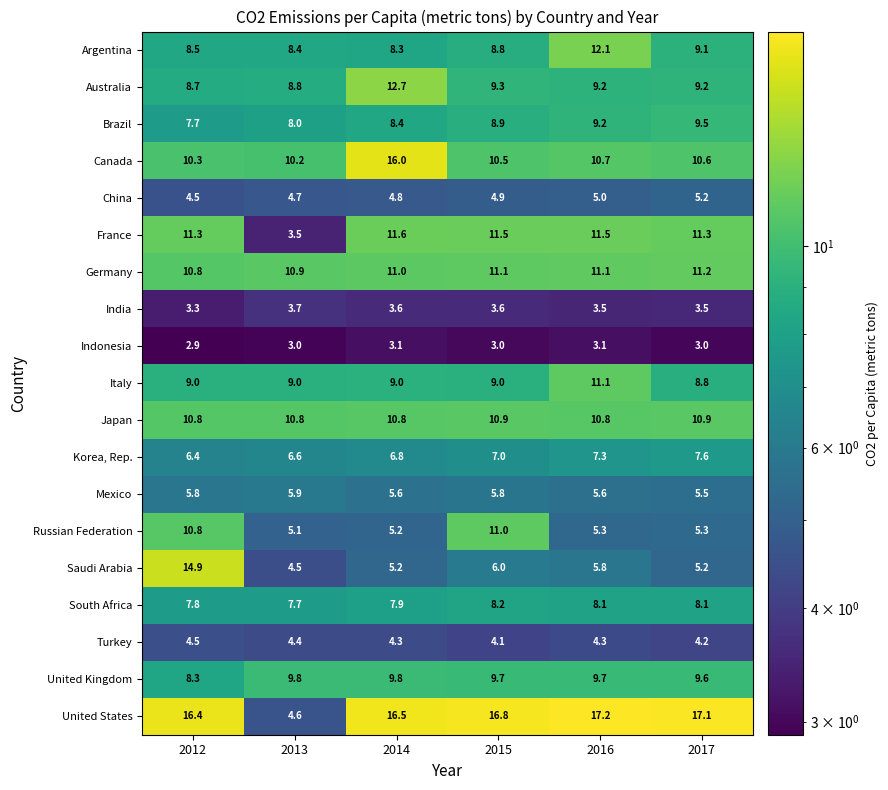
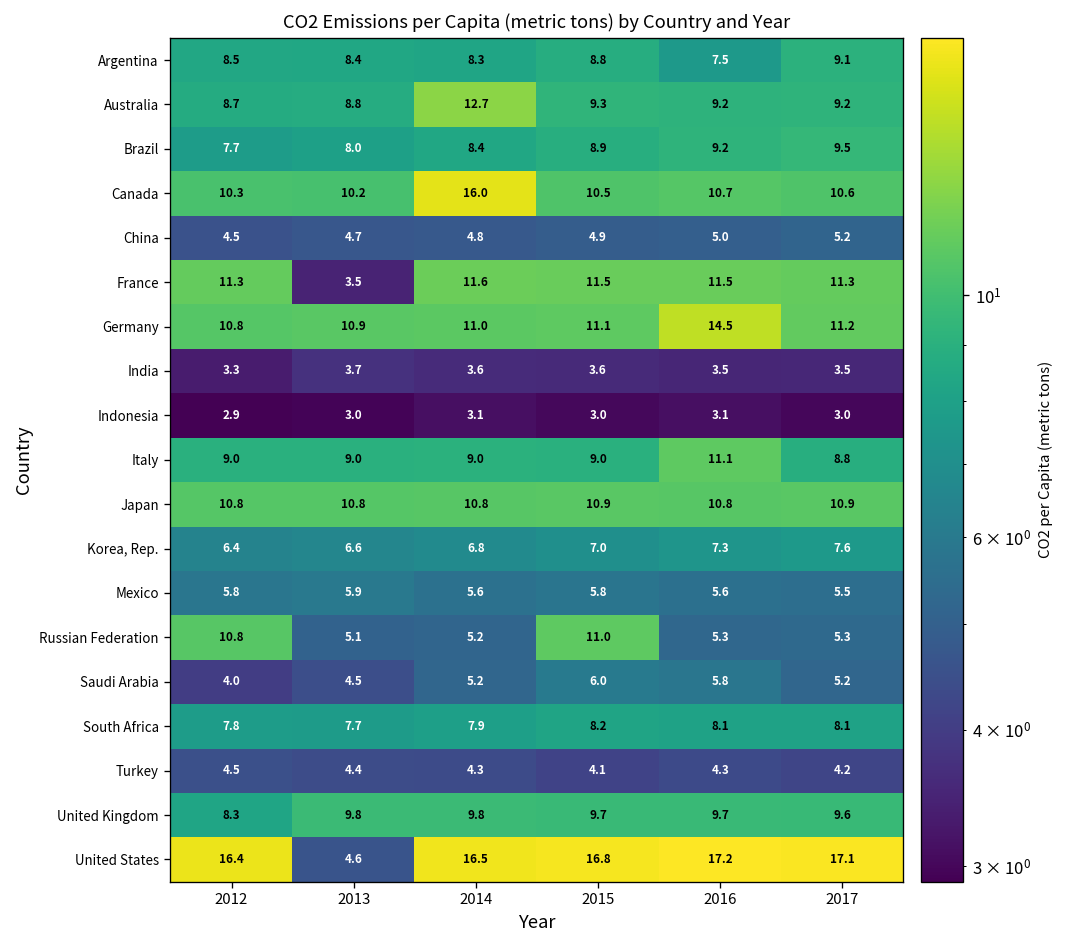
  {
    "Argentina": {
      "2012": 8.5,
      "2013": 8.4,
      "2014": 8.3,
      "2015": 8.8,
-     "2016": 12.1,
+     "2016": 7.5,
      "2017": 9.1
    },
    "Australia": {
      "2012": 8.7,
      "2013": 8.8,
      "2014": 12.7,
      "2015": 9.3,
      "2016": 9.2,
      "2017": 9.2
    },
    "Brazil": {
      "2012": 7.7,
      "2013": 8.0,
      "2014": 8.4,
      "2015": 8.9,
      "2016": 9.2,
      "2017": 9.5
    },
    "Canada": {
      "2012": 10.3,
      "2013": 10.2,
      "2014": 16.0,
      "2015": 10.5,
      "2016": 10.7,
      "2017": 10.6
    },
    "China": {
      "2012": 4.5,
      "2013": 4.7,
      "2014": 4.8,
      "2015": 4.9,
      "2016": 5.0,
      "2017": 5.2
    },
    "France": {
      "2012": 11.3,
      "2013": 3.5,
      "2014": 11.6,
      "2015": 11.5,
      "2016": 11.5,
      "2017": 11.3
    },
    "Germany": {
      "2012": 10.8,
      "2013": 10.9,
      "2014": 11.0,
      "2015": 11.1,
-     "2016": 11.1,
+     "2016": 14.5,
      "2017": 11.2
    },
    "India": {
      "2012": 3.3,
      "2013": 3.7,
      "2014": 3.6,
      "2015": 3.6,
      "2016": 3.5,
      "2017": 3.5
    },
    "Indonesia": {
      "2012": 2.9,
      "2013": 3.0,
      "2014": 3.1,
      "2015": 3.0,
      "2016": 3.1,
      "2017": 3.0
    },
    "Italy": {
      "2012": 9.0,
      "2013": 9.0,
      "2014": 9.0,
      "2015": 9.0,
      "2016": 11.1,
      "2017": 8.8
    },
    "Japan": {
      "2012": 10.8,
      "2013": 10.8,
      "2014": 10.8,
      "2015": 10.9,
      "2016": 10.8,
      "2017": 10.9
    },
    "Korea, Rep.": {
      "2012": 6.4,
      "2013": 6.6,
      "2014": 6.8,
      "2015": 7.0,
      "2016": 7.3,
      "2017": 7.6
    },
    "Mexico": {
      "2012": 5.8,
      "2013": 5.9,
      "2014": 5.6,
      "2015": 5.8,
      "2016": 5.6,
      "2017": 5.5
    },
    "Russian Federation": {
      "2012": 10.8,
      "2013": 5.1,
      "2014": 5.2,
      "2015": 11.0,
      "2016": 5.3,
      "2017": 5.3
    },
    "Saudi Arabia": {
-     "2012": 14.9,
+     "2012": 4.0,
      "2013": 4.5,
      "2014": 5.2,
      "2015": 6.0,
      "2016": 5.8,
      "2017": 5.2
    },
    "South Africa": {
      "2012": 7.8,
      "2013": 7.7,
      "2014": 7.9,
      "2015": 8.2,
      "2016": 8.1,
      "2017": 8.1
    },
    "Turkey": {
      "2012": 4.5,
      "2013": 4.4,
      "2014": 4.3,
      "2015": 4.1,
      "2016": 4.3,
      "2017": 4.2
    },
    "United Kingdom": {
      "2012": 8.3,
      "2013": 9.8,
      "2014": 9.8,
      "2015": 9.7,
      "2016": 9.7,
      "2017": 9.6
    },
    "United States": {
      "2012": 16.4,
      "2013": 4.6,
      "2014": 16.5,
      "2015": 16.8,
      "2016": 17.2,
      "2017": 17.1
    }
  }
